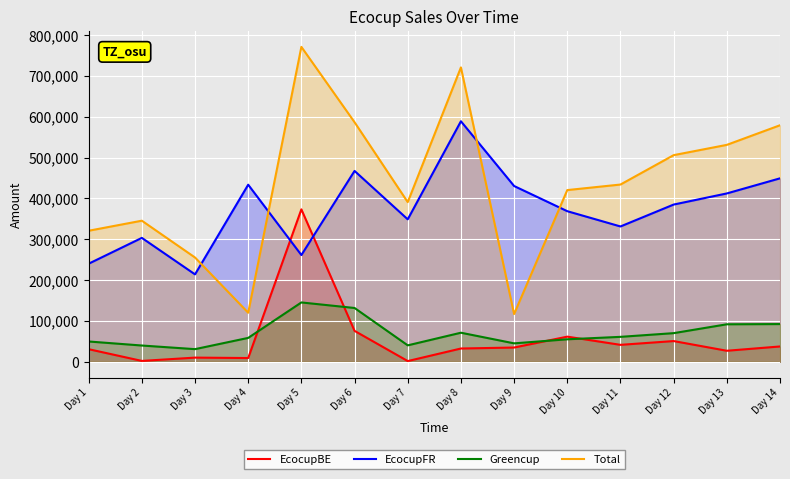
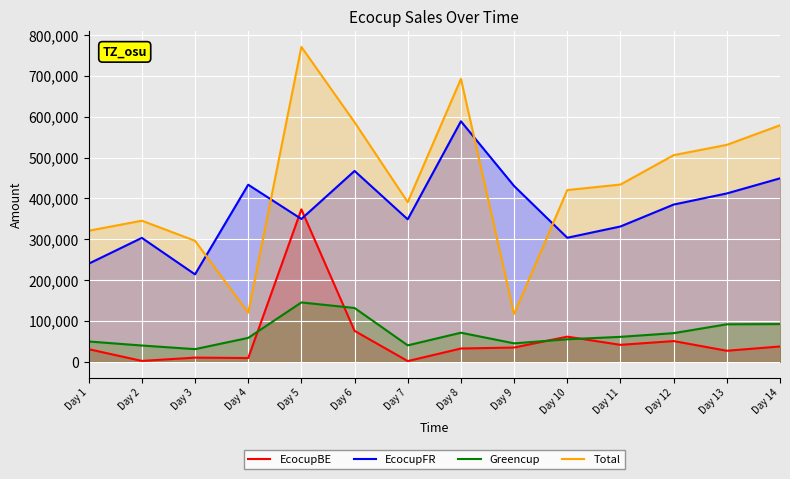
  {
    "EcocupBE": {
      "Day 1": "30,000",
      "Day 2": "0",
      "Day 3": "10,000",
      "Day 4": "10,000",
      "Day 5": "370,000",
      "Day 6": "80,000",
      "Day 7": "0",
      "Day 8": "30,000",
      "Day 9": "30,000",
      "Day 10": "60,000",
      "Day 11": "40,000",
      "Day 12": "50,000",
      "Day 13": "30,000",
      "Day 14": "40,000"
    },
    "EcocupFR": {
      "Day 1": "240,000",
      "Day 2": "300,000",
      "Day 3": "210,000",
      "Day 4": "430,000",
-     "Day 5": "260,000",
+     "Day 5": "350,000",
      "Day 6": "470,000",
      "Day 7": "350,000",
      "Day 8": "590,000",
      "Day 9": "430,000",
-     "Day 10": "370,000",
+     "Day 10": "300,000",
      "Day 11": "330,000",
      "Day 12": "390,000",
      "Day 13": "410,000",
      "Day 14": "450,000"
    },
    "Greencup": {
      "Day 1": "50,000",
      "Day 2": "40,000",
      "Day 3": "30,000",
      "Day 4": "60,000",
      "Day 5": "150,000",
      "Day 6": "130,000",
      "Day 7": "40,000",
      "Day 8": "70,000",
      "Day 9": "50,000",
      "Day 10": "60,000",
      "Day 11": "60,000",
      "Day 12": "70,000",
      "Day 13": "90,000",
      "Day 14": "90,000"
    },
    "Total": {
      "Day 1": "320,000",
      "Day 2": "350,000",
-     "Day 3": "260,000",
+     "Day 3": "300,000",
      "Day 4": "120,000",
      "Day 5": "770,000",
      "Day 6": "590,000",
      "Day 7": "390,000",
-     "Day 8": "720,000",
+     "Day 8": "690,000",
      "Day 9": "120,000",
      "Day 10": "420,000",
      "Day 11": "430,000",
      "Day 12": "510,000",
      "Day 13": "530,000",
      "Day 14": "580,000"
    }
  }
